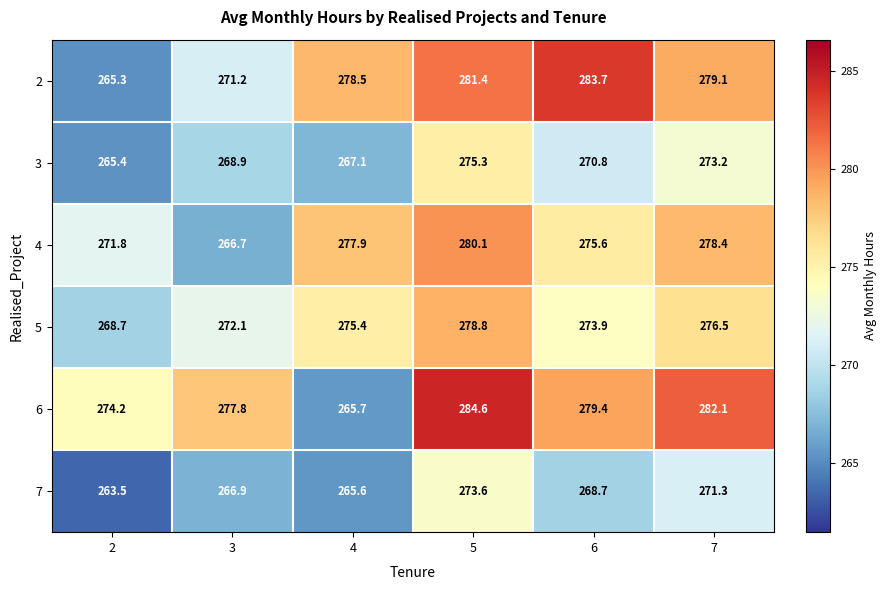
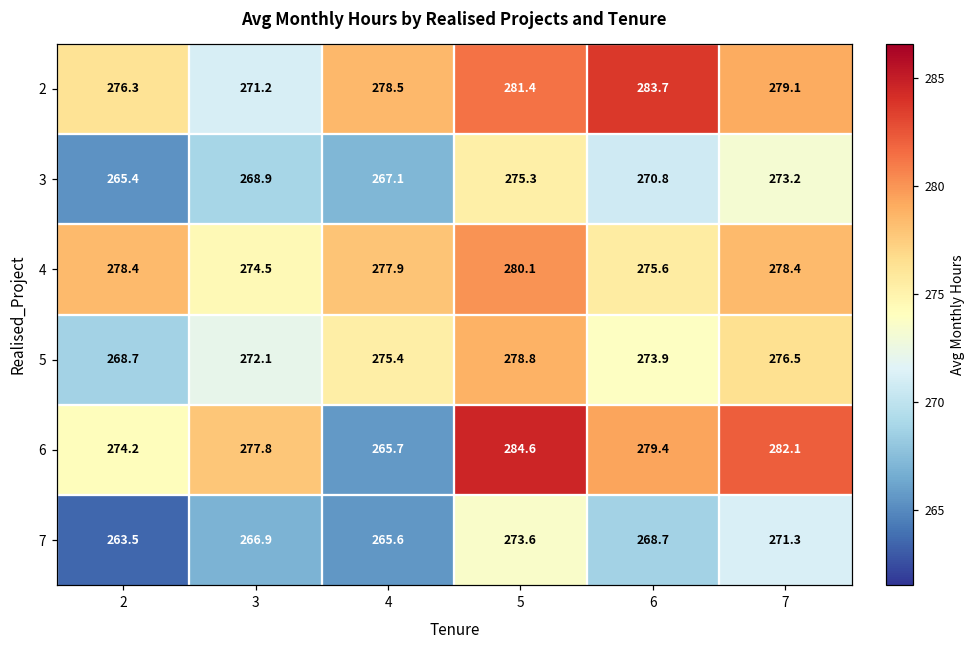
  {
    "2": {
-     "2": 265.3,
+     "2": 276.3,
      "3": 271.2,
      "4": 278.5,
      "5": 281.4,
      "6": 283.7,
      "7": 279.1
    },
    "3": {
      "2": 265.4,
      "3": 268.9,
      "4": 267.1,
      "5": 275.3,
      "6": 270.8,
      "7": 273.2
    },
    "4": {
-     "2": 271.8,
-     "3": 266.7,
+     "2": 278.4,
+     "3": 274.5,
      "4": 277.9,
      "5": 280.1,
      "6": 275.6,
      "7": 278.4
    },
    "5": {
      "2": 268.7,
      "3": 272.1,
      "4": 275.4,
      "5": 278.8,
      "6": 273.9,
      "7": 276.5
    },
    "6": {
      "2": 274.2,
      "3": 277.8,
      "4": 265.7,
      "5": 284.6,
      "6": 279.4,
      "7": 282.1
    },
    "7": {
      "2": 263.5,
      "3": 266.9,
      "4": 265.6,
      "5": 273.6,
      "6": 268.7,
      "7": 271.3
    }
  }
